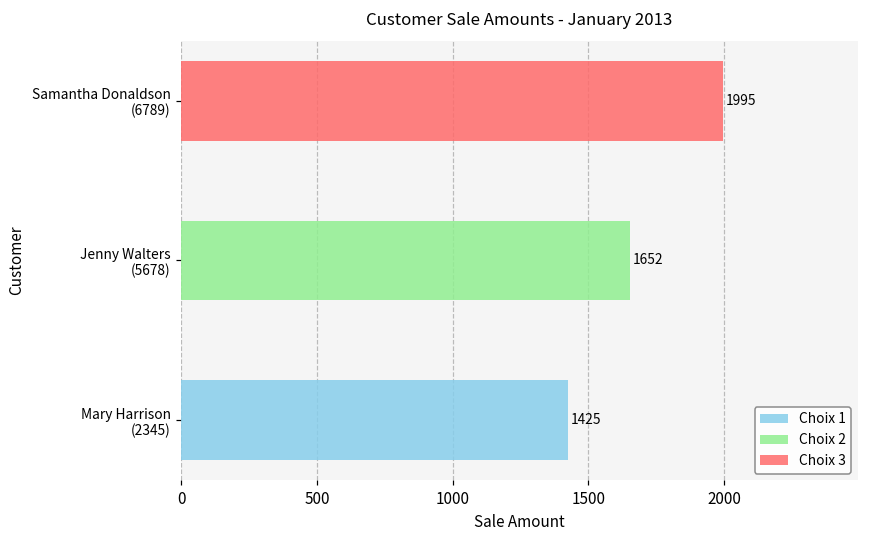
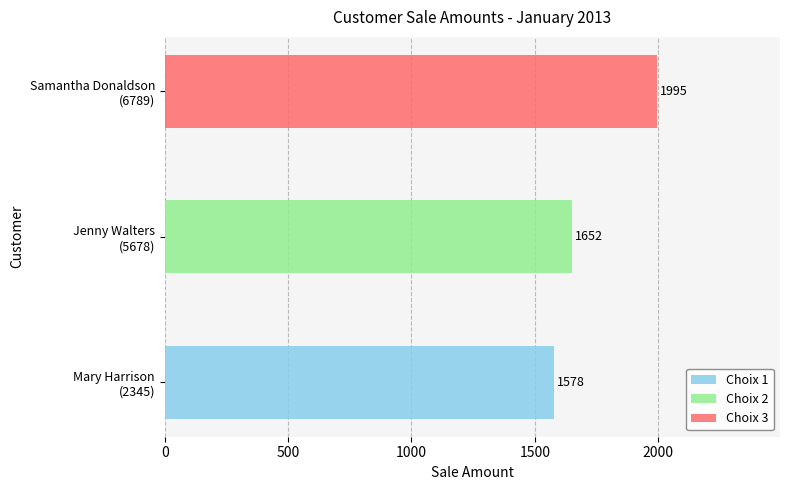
  {
    "Samantha Donaldson (6789)": 1995,
    "Jenny Walters (5678)": 1652,
-   "Mary Harrison (2345)": 1425
+   "Mary Harrison (2345)": 1578
  }
